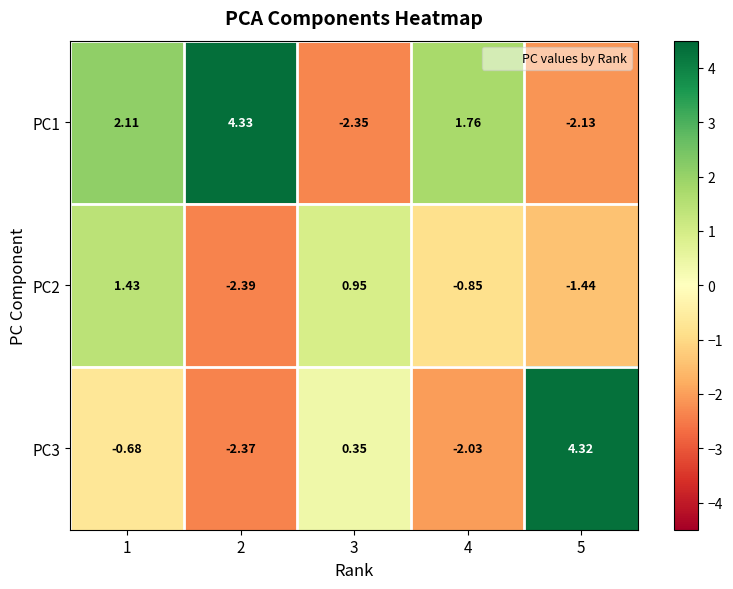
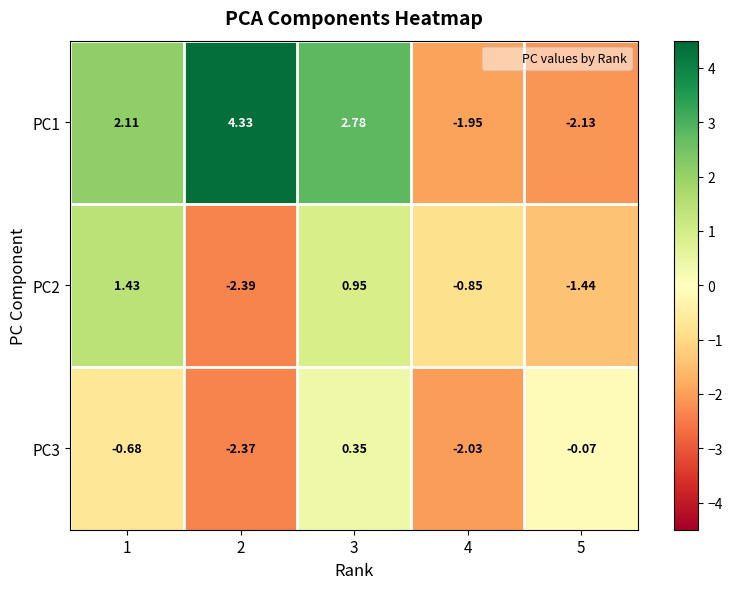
  {
    "PC1": {
      "1": 2.11,
      "2": 4.33,
-     "3": -2.35,
-     "4": 1.76,
+     "3": 2.78,
+     "4": -1.95,
      "5": -2.13
    },
    "PC2": {
      "1": 1.43,
      "2": -2.39,
      "3": 0.95,
      "4": -0.85,
      "5": -1.44
    },
    "PC3": {
      "1": -0.68,
      "2": -2.37,
      "3": 0.35,
      "4": -2.03,
-     "5": 4.32
+     "5": -0.07
    }
  }
